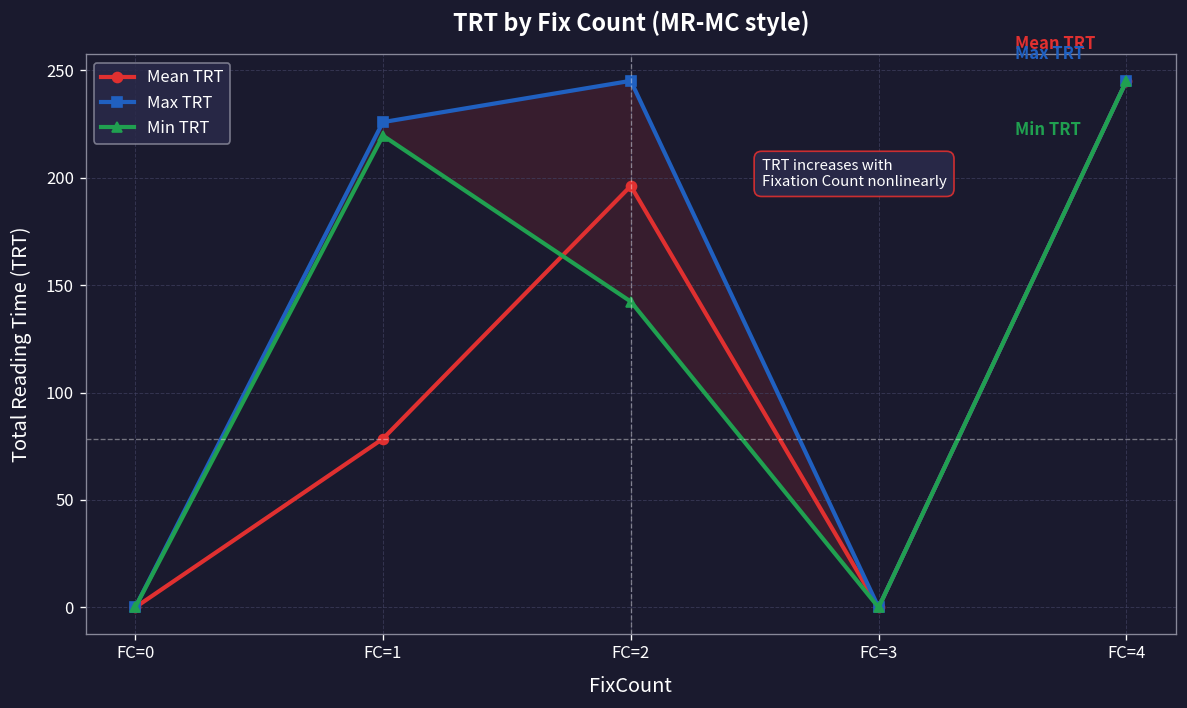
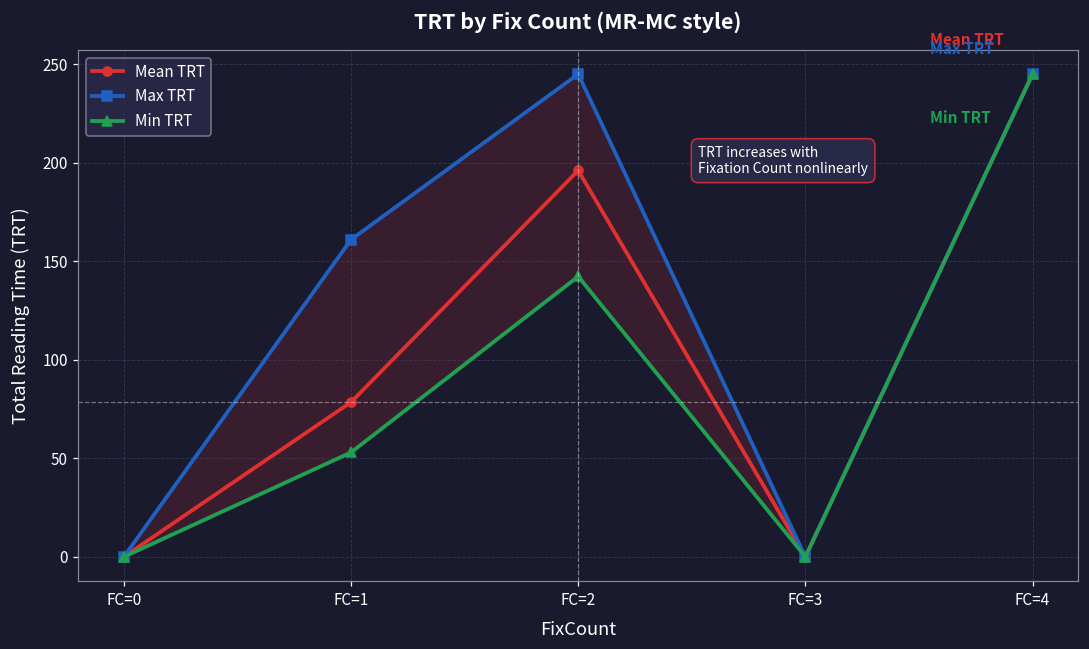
  {
    "Mean TRT": {
      "FC=1": 79,
      "FC=2": 196
    },
    "Max TRT": {
-     "FC=1": 226,
+     "FC=1": 161,
      "FC=2": 245
    },
    "Min TRT": {
-     "FC=1": 220,
+     "FC=1": 53,
      "FC=2": 142
    }
  }
